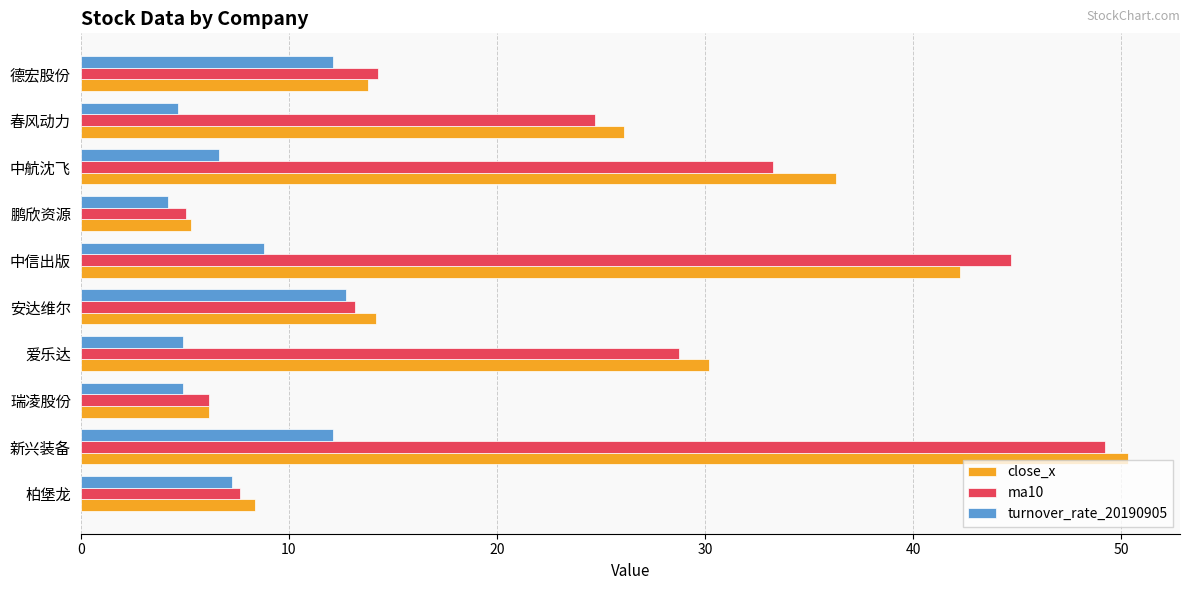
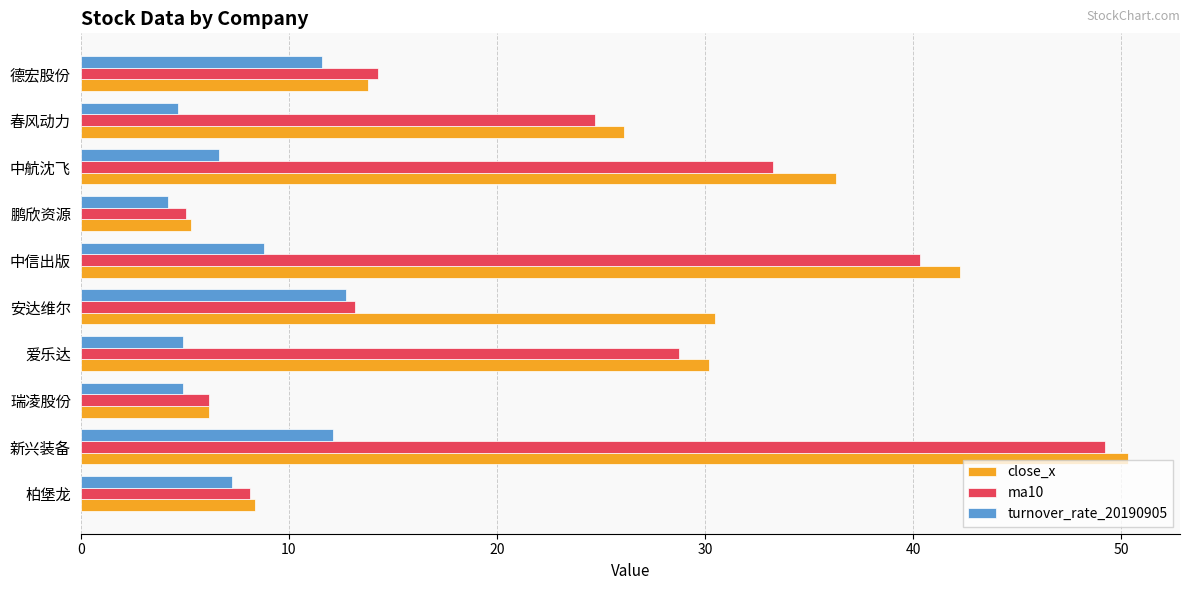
  {
    "close_x": {
      "德宏股份": 13.8,
      "春风动力": 26.1,
      "中航沈飞": 36.3,
      "鹏欣资源": 5.3,
      "中信出版": 42.3,
-     "安达维尔": 14.2,
+     "安达维尔": 30.5,
      "爱乐达": 30.2,
      "瑞凌股份": 6.2,
      "新兴装备": 50.3,
      "柏堡龙": 8.4
    },
    "ma10": {
      "德宏股份": 14.3,
      "春风动力": 24.7,
      "中航沈飞": 33.3,
      "鹏欣资源": 5.1,
-     "中信出版": 44.7,
+     "中信出版": 40.4,
      "安达维尔": 13.2,
      "爱乐达": 28.7,
      "瑞凌股份": 6.1,
      "新兴装备": 49.3,
-     "柏堡龙": 7.6
+     "柏堡龙": 8.1
    },
    "turnover_rate_20190905": {
-     "德宏股份": 12.1,
+     "德宏股份": 11.6,
      "春风动力": 4.7,
      "中航沈飞": 6.6,
      "鹏欣资源": 4.2,
      "中信出版": 8.8,
      "安达维尔": 12.8,
      "爱乐达": 4.9,
      "瑞凌股份": 4.9,
      "新兴装备": 12.1,
      "柏堡龙": 7.3
    }
  }
